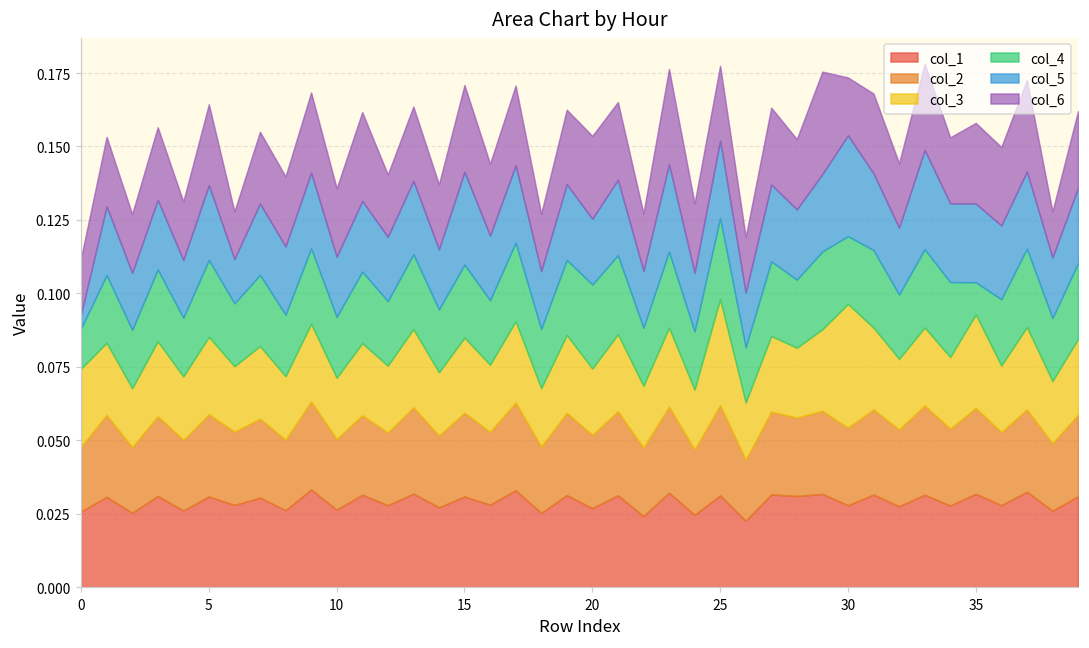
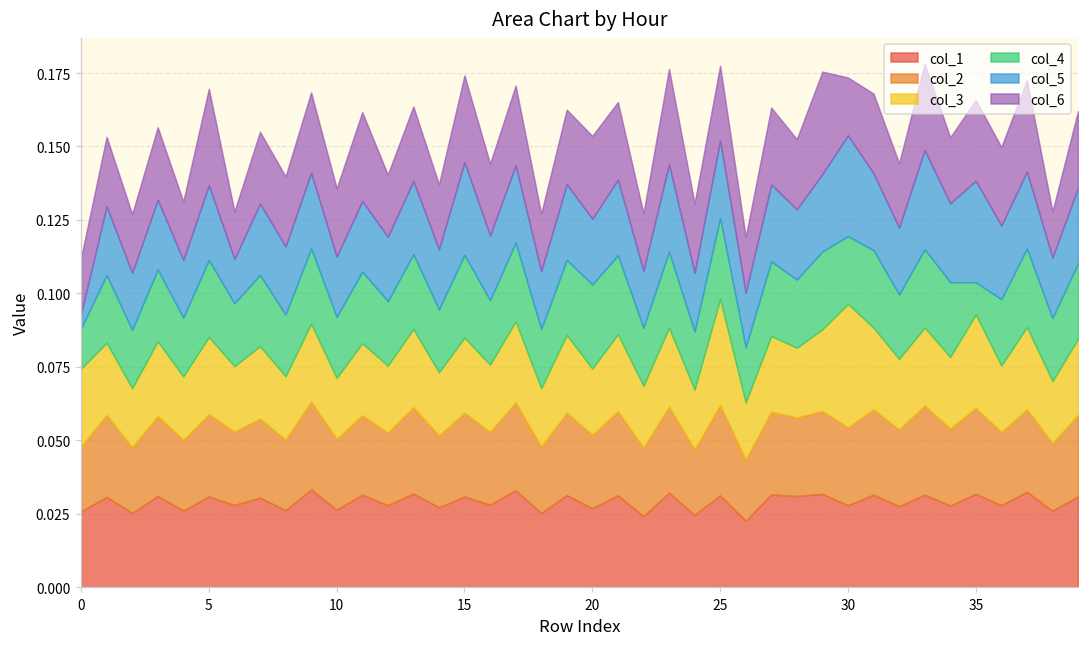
  {
    "col_3": {
      "0": 0.027,
      "5": 0.026,
      "10": 0.021,
      "15": 0.026,
      "20": 0.023,
      "25": 0.036,
      "30": 0.042,
      "35": 0.032
    },
    "col_4": {
      "0": 0.014,
      "5": 0.026,
      "10": 0.021,
-     "15": 0.025,
+     "15": 0.028,
      "20": 0.029,
      "25": 0.028,
      "30": 0.023,
      "35": 0.011
    },
    "col_5": {
      "0": 0.005,
      "5": 0.025,
      "10": 0.021,
      "15": 0.032,
      "20": 0.022,
      "25": 0.026,
      "30": 0.034,
-     "35": 0.027
+     "35": 0.035
    },
    "col_6": {
      "0": 0.019,
-     "5": 0.028,
+     "5": 0.033,
      "10": 0.023,
      "15": 0.030,
      "20": 0.028,
      "25": 0.025,
      "30": 0.020
    }
  }
